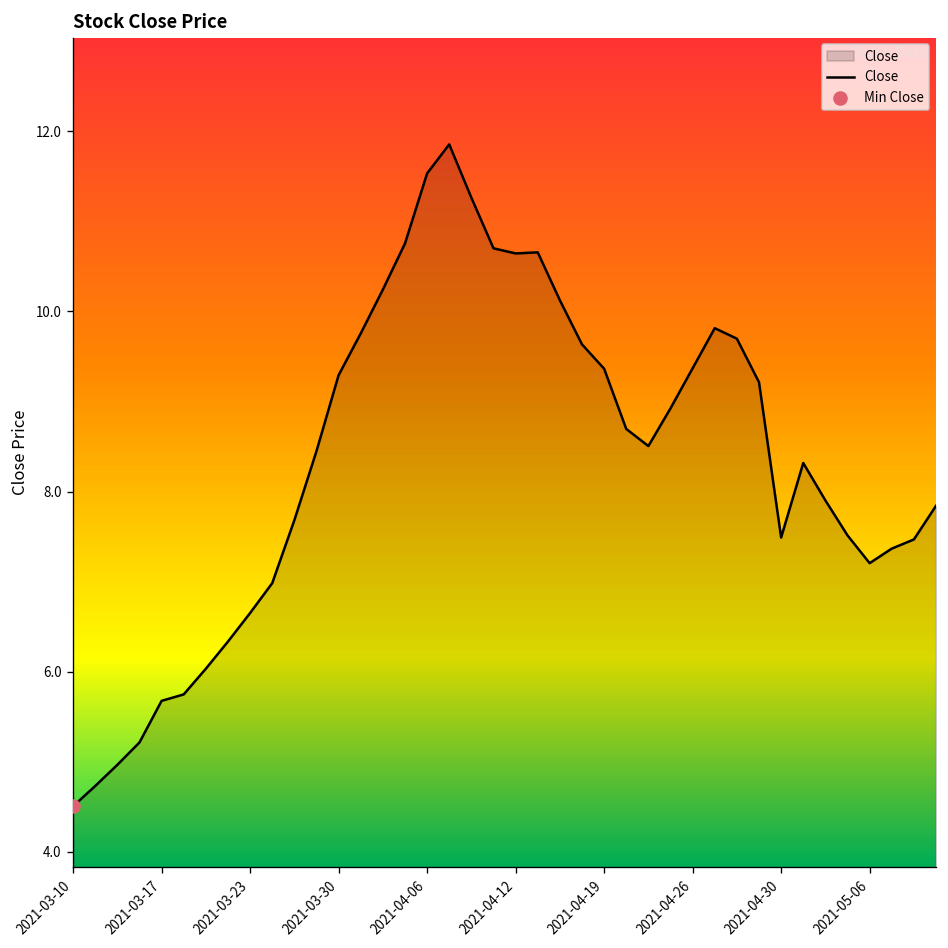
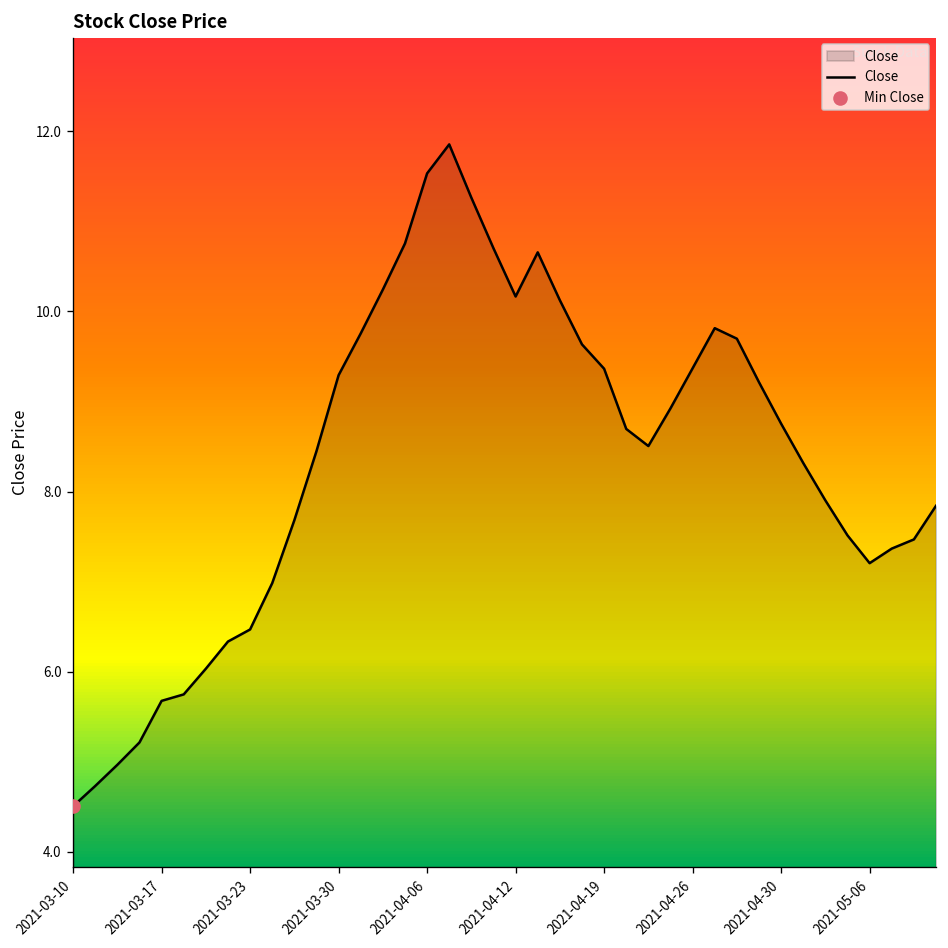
  {
    "Close": {
      "2021-03-17": 5.7,
-     "2021-03-23": 6.7,
+     "2021-03-23": 6.5,
      "2021-03-30": 9.3,
      "2021-04-06": 11.5,
-     "2021-04-12": 10.6,
+     "2021-04-12": 10.2,
      "2021-04-19": 9.4,
      "2021-04-26": 9.4,
-     "2021-04-30": 7.5,
+     "2021-04-30": 8.8,
      "2021-05-06": 7.2
    }
  }
